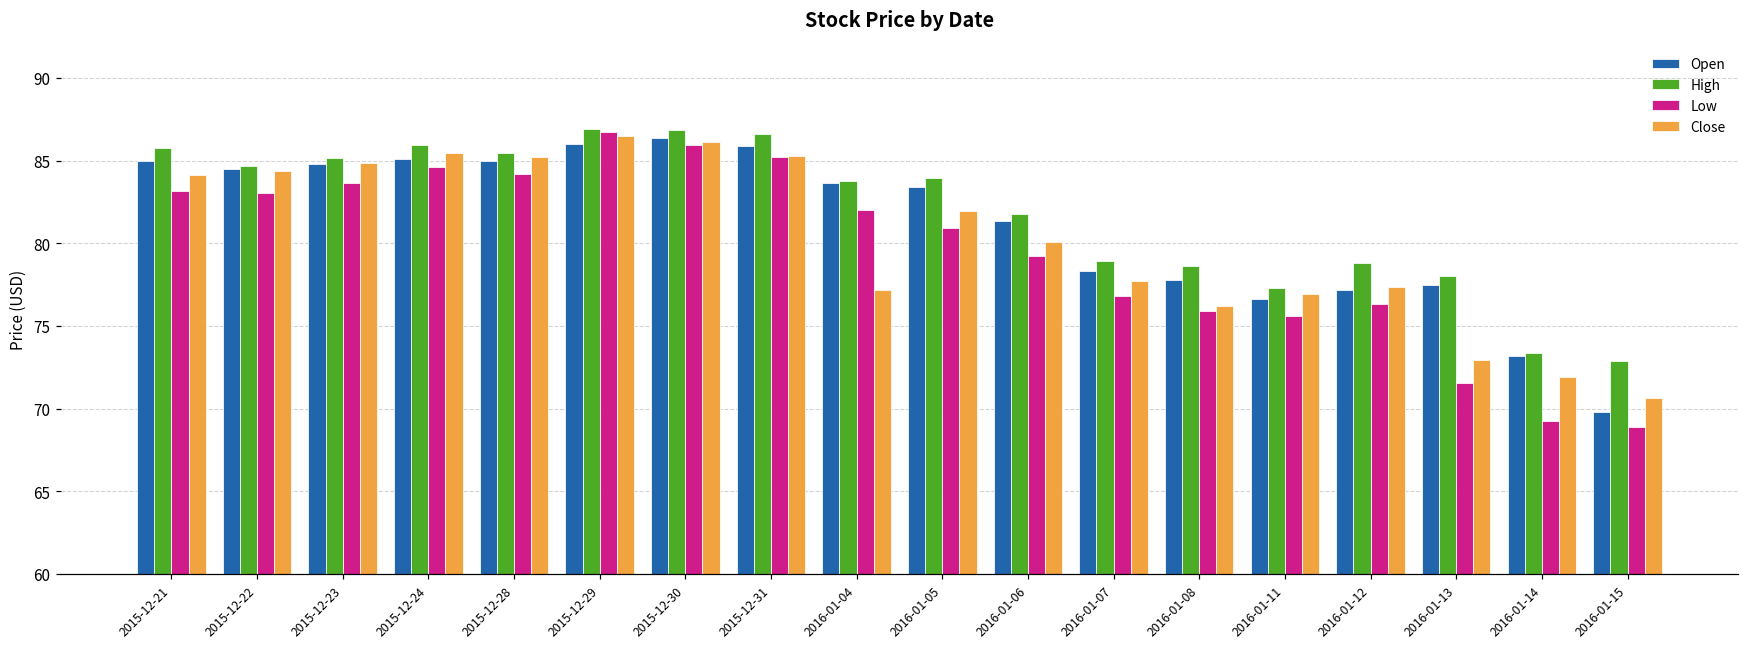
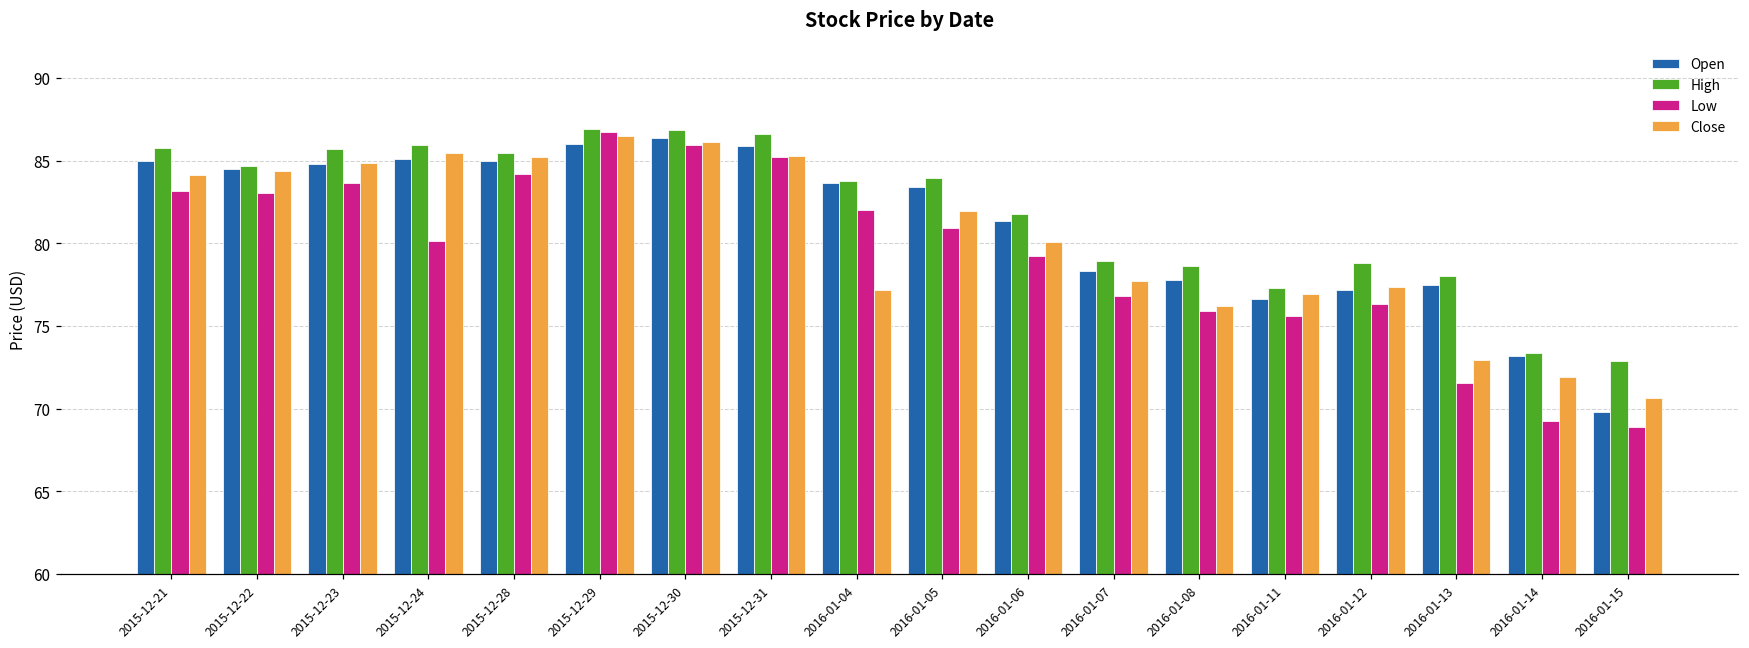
  {
    "Open": {
      "2015-12-21": 85.0,
      "2015-12-22": 84.5,
      "2015-12-23": 84.8,
      "2015-12-24": 85.1,
      "2015-12-28": 85.0,
      "2015-12-29": 86.0,
      "2015-12-30": 86.4,
      "2015-12-31": 85.9,
      "2016-01-04": 83.6,
      "2016-01-05": 83.4,
      "2016-01-06": 81.3,
      "2016-01-07": 78.3,
      "2016-01-08": 77.8,
      "2016-01-11": 76.7,
      "2016-01-12": 77.2,
      "2016-01-13": 77.5,
      "2016-01-14": 73.2,
      "2016-01-15": 69.8
    },
    "High": {
      "2015-12-21": 85.8,
      "2015-12-22": 84.7,
-     "2015-12-23": 85.2,
+     "2015-12-23": 85.7,
      "2015-12-24": 85.9,
      "2015-12-28": 85.5,
      "2015-12-29": 86.9,
      "2015-12-30": 86.8,
      "2015-12-31": 86.6,
      "2016-01-04": 83.8,
      "2016-01-05": 84.0,
      "2016-01-06": 81.7,
      "2016-01-07": 78.9,
      "2016-01-08": 78.6,
      "2016-01-11": 77.3,
      "2016-01-12": 78.8,
      "2016-01-13": 78.0,
      "2016-01-14": 73.4,
      "2016-01-15": 72.9
    },
    "Low": {
      "2015-12-21": 83.2,
      "2015-12-22": 83.0,
      "2015-12-23": 83.7,
-     "2015-12-24": 84.6,
+     "2015-12-24": 80.1,
      "2015-12-28": 84.2,
      "2015-12-29": 86.7,
      "2015-12-30": 85.9,
      "2015-12-31": 85.2,
      "2016-01-04": 82.0,
      "2016-01-05": 80.9,
      "2016-01-06": 79.2,
      "2016-01-07": 76.8,
      "2016-01-08": 75.9,
      "2016-01-11": 75.6,
      "2016-01-12": 76.3,
      "2016-01-13": 71.6,
      "2016-01-14": 69.3,
      "2016-01-15": 68.9
    },
    "Close": {
      "2015-12-21": 84.1,
      "2015-12-22": 84.4,
      "2015-12-23": 84.9,
      "2015-12-24": 85.4,
      "2015-12-28": 85.2,
      "2015-12-29": 86.5,
      "2015-12-30": 86.2,
      "2015-12-31": 85.3,
      "2016-01-04": 77.2,
      "2016-01-05": 81.9,
      "2016-01-06": 80.1,
      "2016-01-07": 77.7,
      "2016-01-08": 76.2,
      "2016-01-11": 76.9,
      "2016-01-12": 77.4,
      "2016-01-13": 72.9,
      "2016-01-14": 71.9,
      "2016-01-15": 70.6
    }
  }
